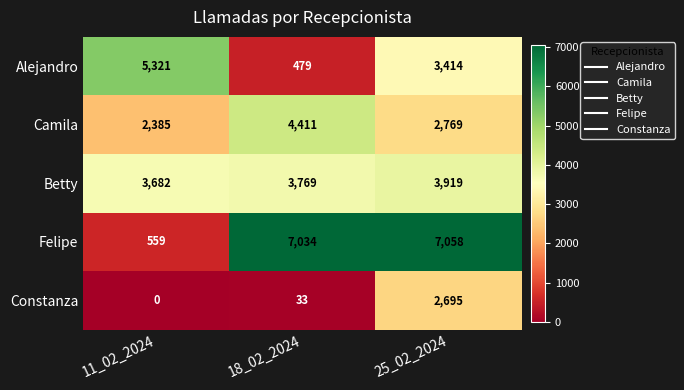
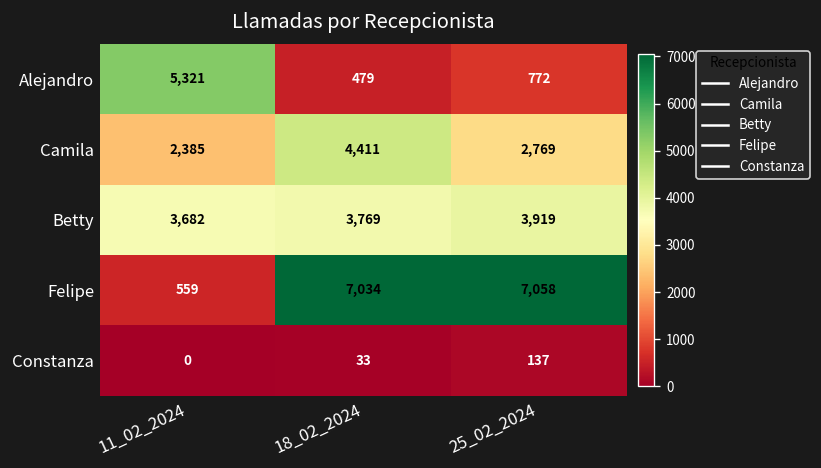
  {
    "Alejandro": {
      "11_02_2024": "5,321",
      "18_02_2024": "479",
-     "25_02_2024": "3,414"
+     "25_02_2024": "772"
    },
    "Camila": {
      "11_02_2024": "2,385",
      "18_02_2024": "4,411",
      "25_02_2024": "2,769"
    },
    "Betty": {
      "11_02_2024": "3,682",
      "18_02_2024": "3,769",
      "25_02_2024": "3,919"
    },
    "Felipe": {
      "11_02_2024": "559",
      "18_02_2024": "7,034",
      "25_02_2024": "7,058"
    },
    "Constanza": {
      "11_02_2024": "0",
      "18_02_2024": "33",
-     "25_02_2024": "2,695"
+     "25_02_2024": "137"
    }
  }
